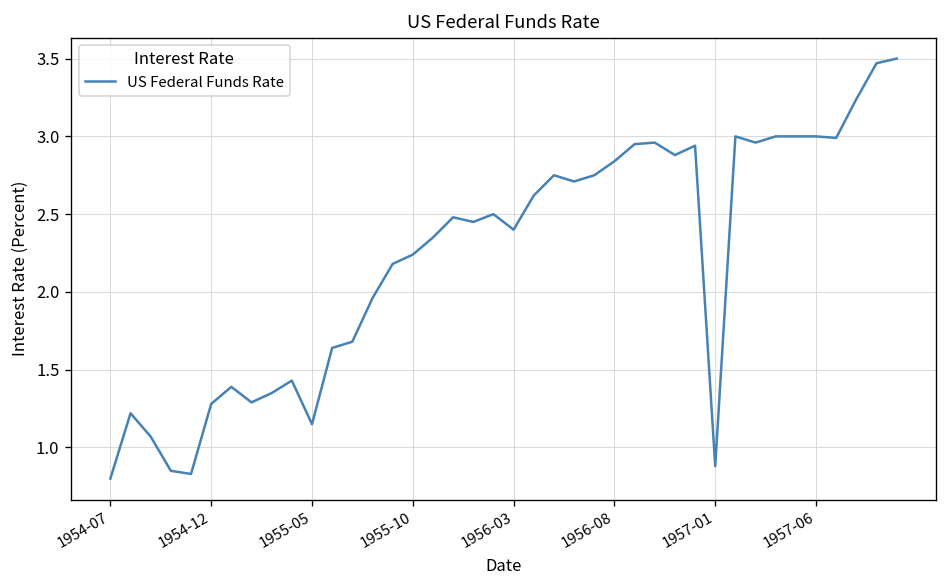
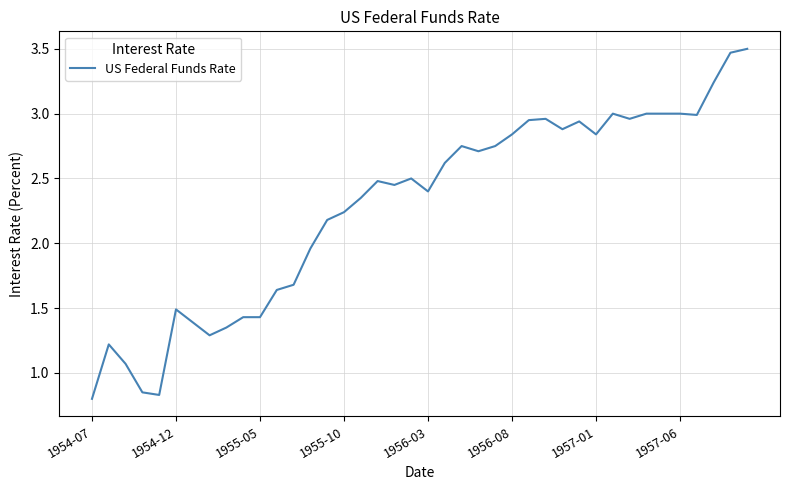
  {
    "1954-07": 0.80,
-   "1954-12": 1.28,
-   "1955-05": 1.15,
+   "1954-12": 1.49,
+   "1955-05": 1.43,
    "1955-10": 2.24,
    "1956-03": 2.40,
    "1956-08": 2.84,
-   "1957-01": 0.88,
+   "1957-01": 2.84,
    "1957-06": 3.00
  }
